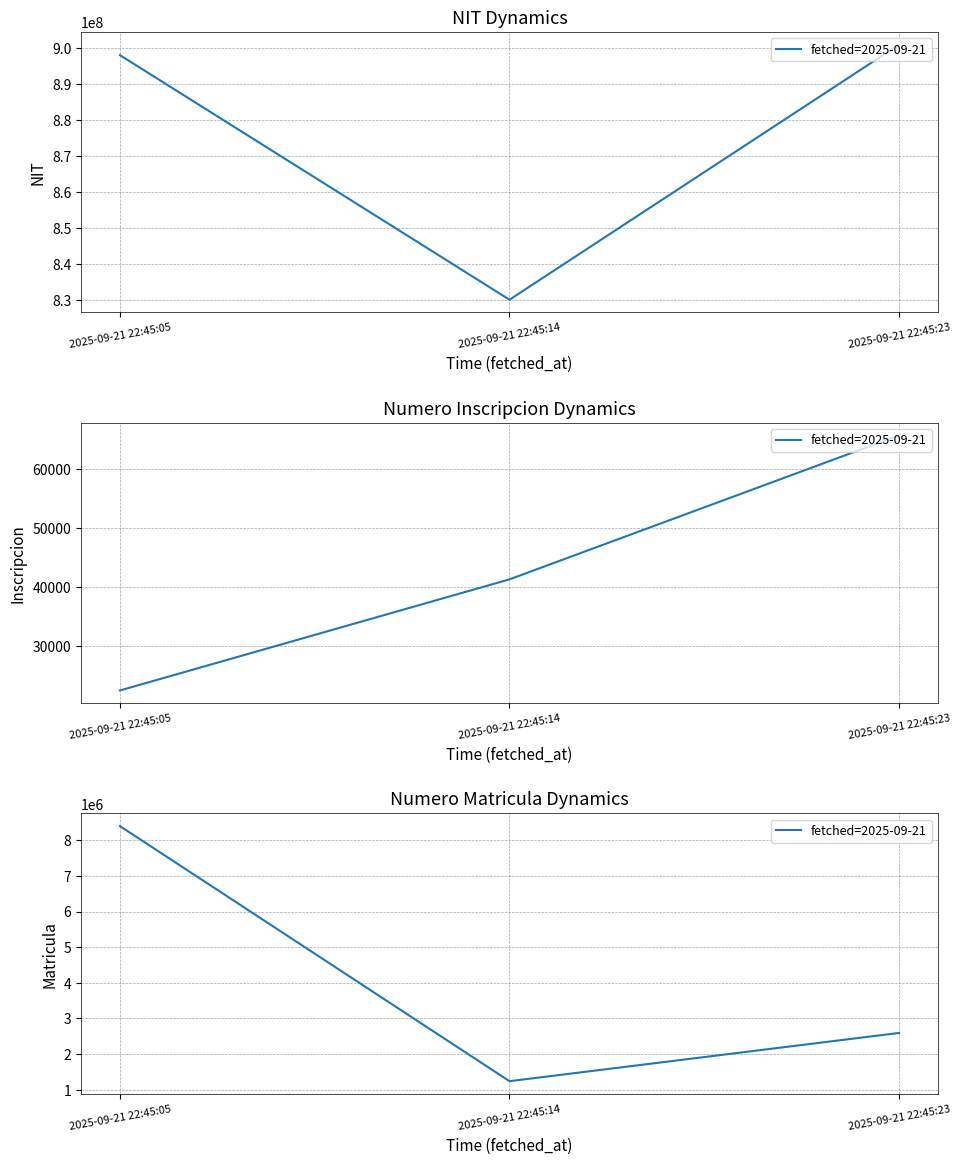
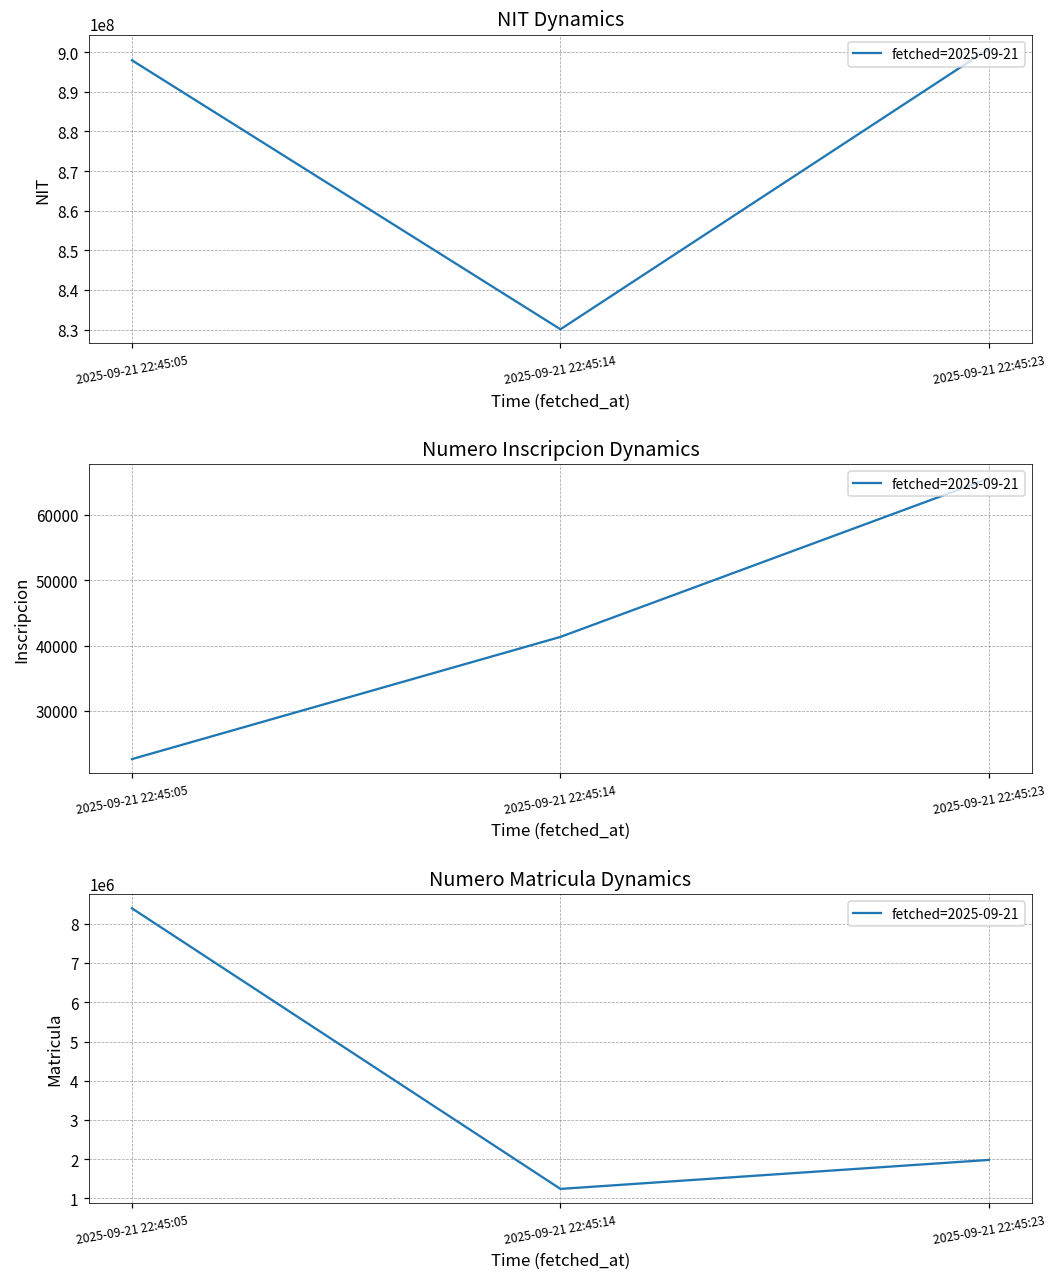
  {
    "NIT Dynamics": {
      "2025-09-21 22:45:05": 898000000,
      "2025-09-21 22:45:14": 830000000
    },
    "Numero Inscripcion Dynamics": {
      "2025-09-21 22:45:05": 23000,
      "2025-09-21 22:45:14": 41000
    },
    "Numero Matricula Dynamics": {
      "2025-09-21 22:45:05": 8400000,
      "2025-09-21 22:45:14": 1200000,
-     "2025-09-21 22:45:23": 2600000
+     "2025-09-21 22:45:23": 2000000
    }
  }
